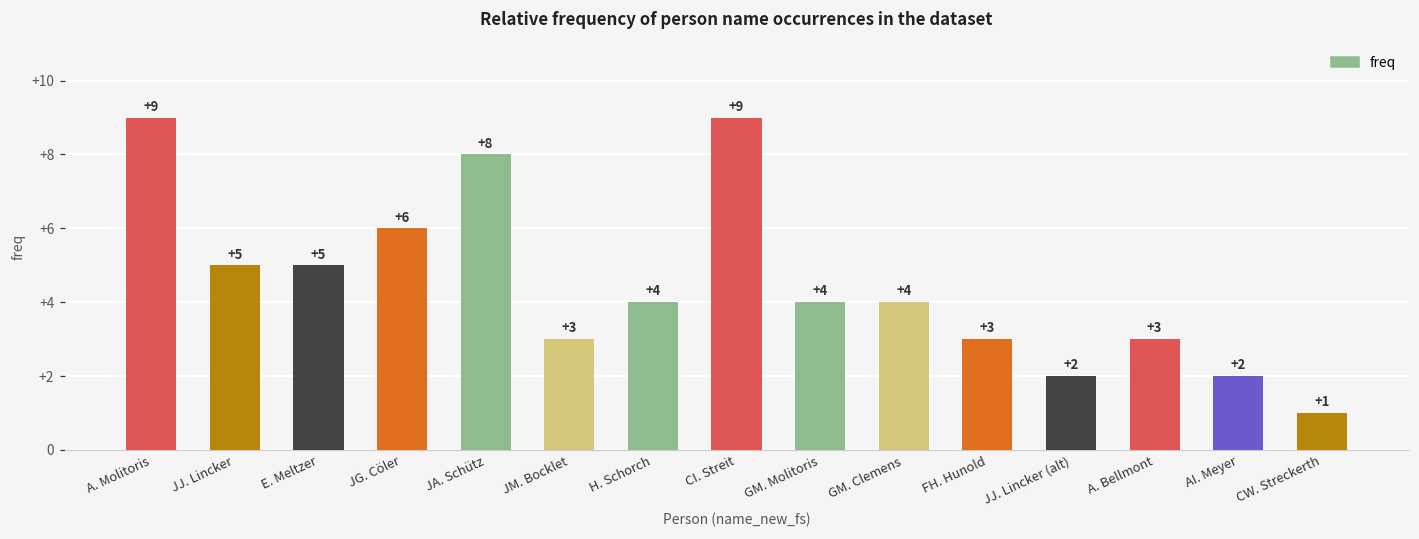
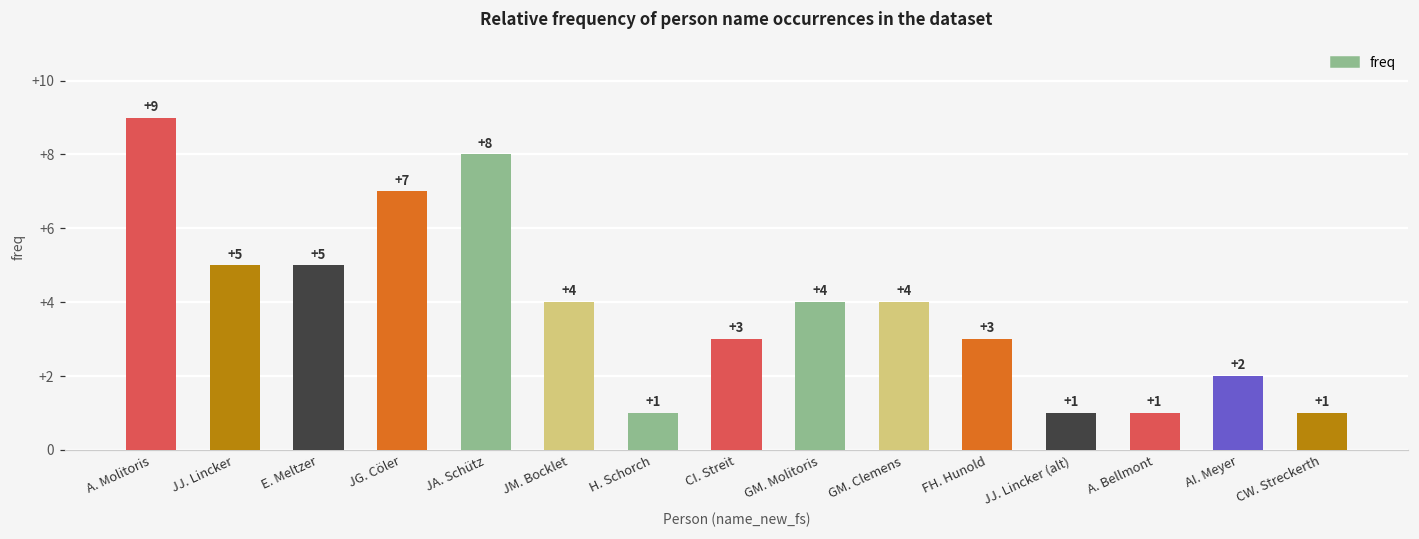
  {
    "A. Molitoris": "+9",
    "JJ. Lincker": "+5",
    "E. Meltzer": "+5",
-   "JG. Cöler": "+6",
+   "JG. Cöler": "+7",
    "JA. Schütz": "+8",
-   "JM. Bocklet": "+3",
-   "H. Schorch": "+4",
-   "CI. Streit": "+9",
+   "JM. Bocklet": "+4",
+   "H. Schorch": "+1",
+   "CI. Streit": "+3",
    "GM. Molitoris": "+4",
    "GM. Clemens": "+4",
    "FH. Hunold": "+3",
-   "JJ. Lincker (alt)": "+2",
-   "A. Bellmont": "+3",
+   "JJ. Lincker (alt)": "+1",
+   "A. Bellmont": "+1",
    "AI. Meyer": "+2",
    "CW. Streckerth": "+1"
  }
